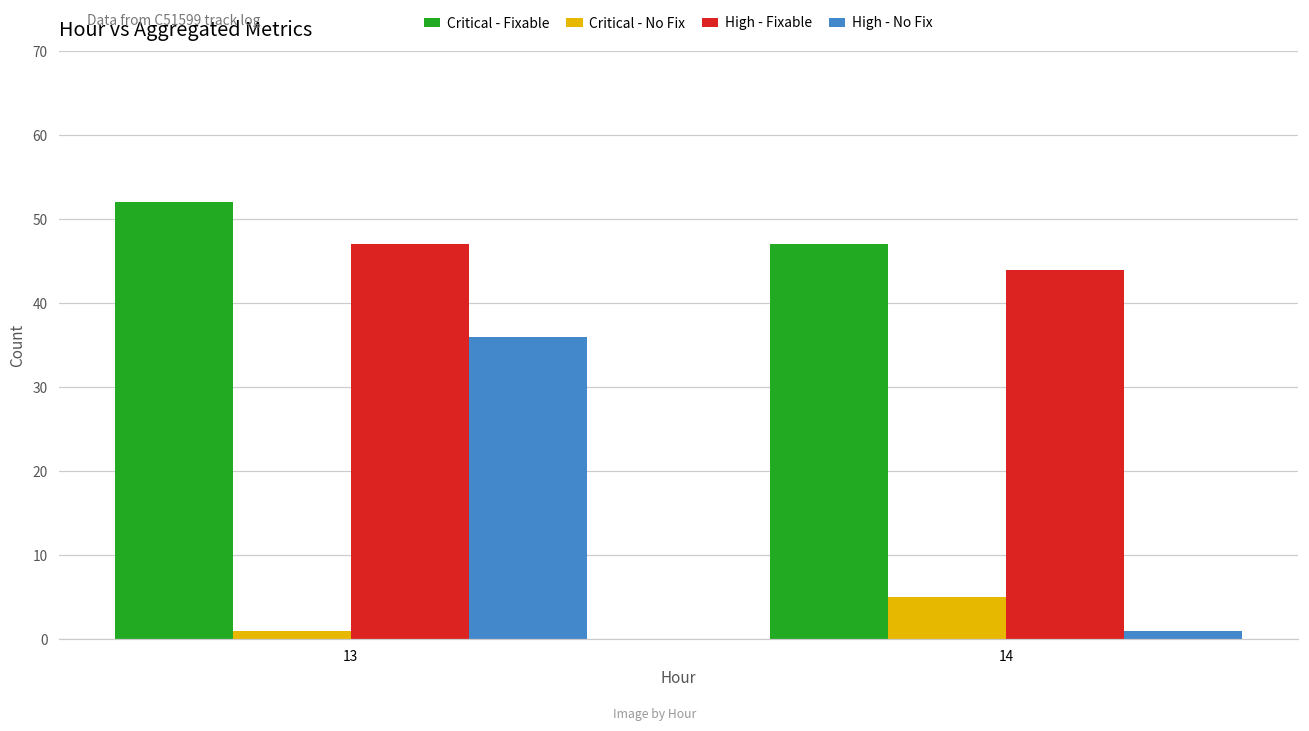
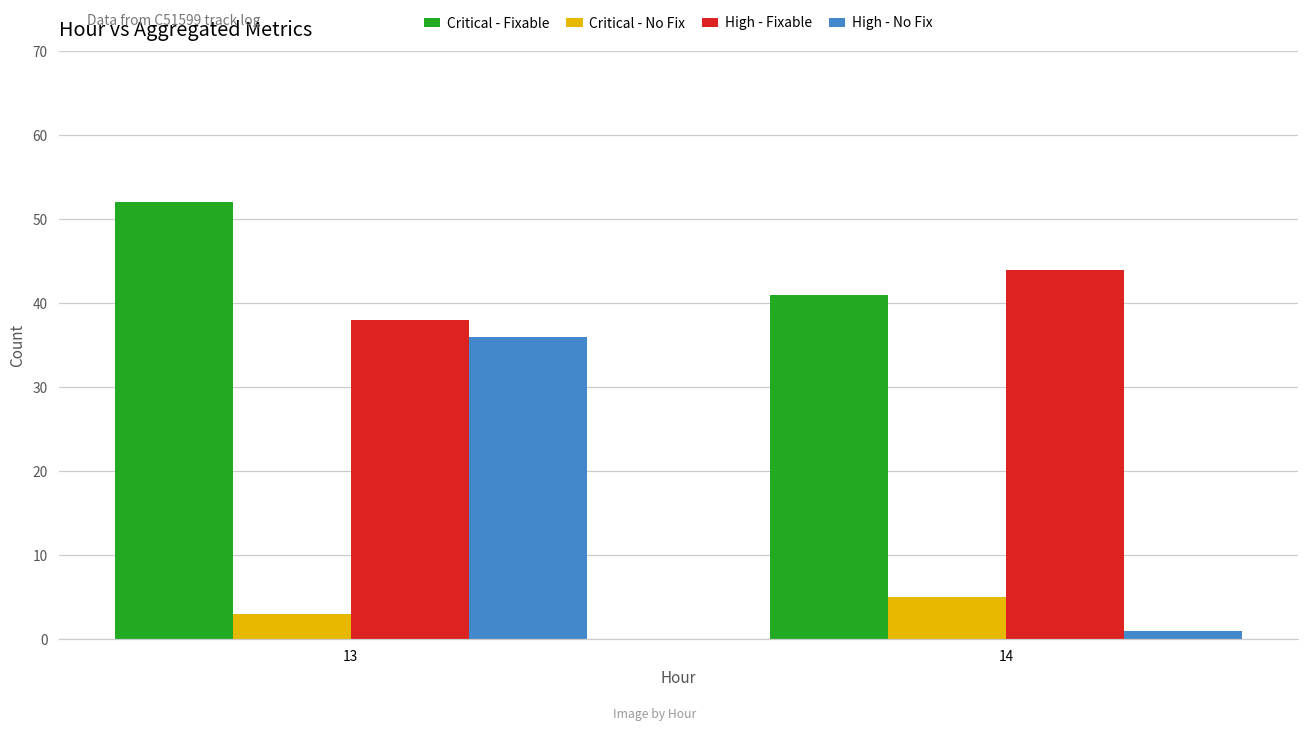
  {
    "Critical - Fixable": {
      "13": 52,
-     "14": 47
+     "14": 41
    },
    "Critical - No Fix": {
-     "13": 1,
+     "13": 3,
      "14": 5
    },
    "High - Fixable": {
-     "13": 47,
+     "13": 38,
      "14": 44
    },
    "High - No Fix": {
      "13": 36,
      "14": 1
    }
  }
